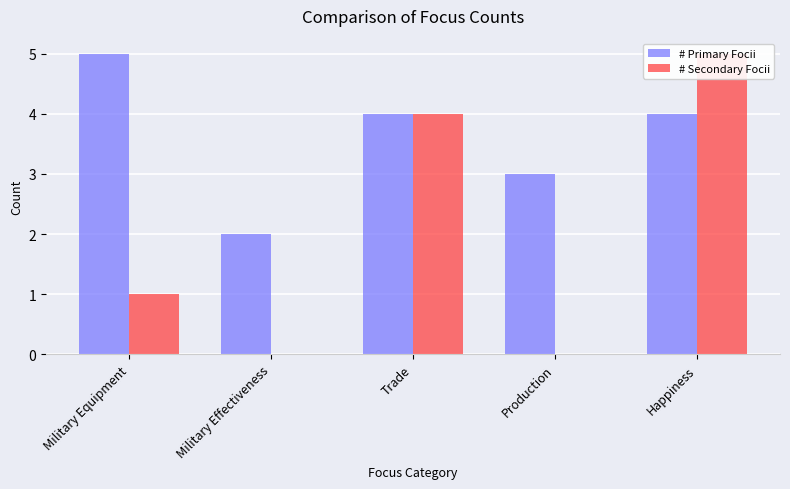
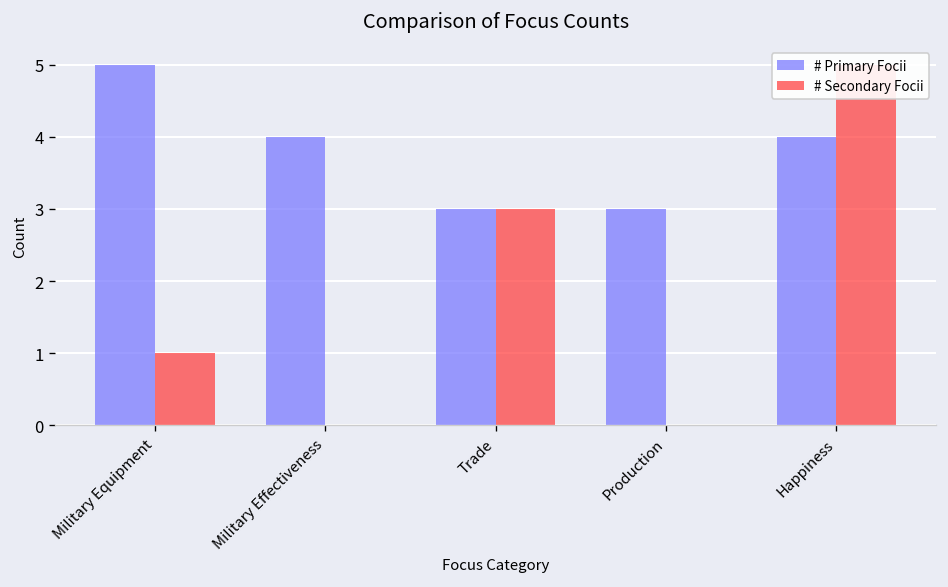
  {
    "# Primary Focii": {
      "Military Equipment": 5,
-     "Military Effectiveness": 2,
-     "Trade": 4,
+     "Military Effectiveness": 4,
+     "Trade": 3,
      "Production": 3,
      "Happiness": 4
    },
    "# Secondary Focii": {
      "Military Equipment": 1,
      "Military Effectiveness": 0,
-     "Trade": 4,
+     "Trade": 3,
      "Production": 0
    }
  }
